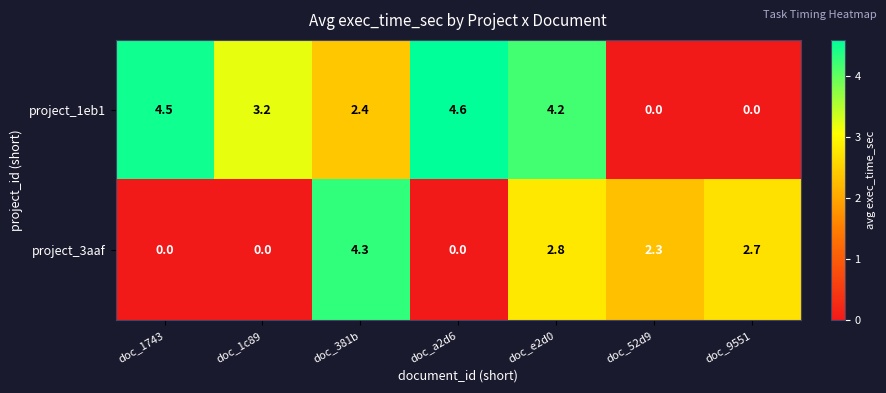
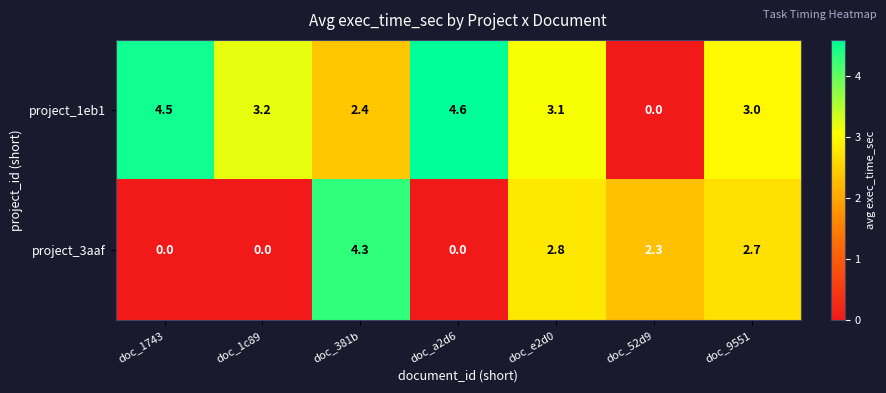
  {
    "project_1eb1": {
      "doc_1743": 4.5,
      "doc_1c89": 3.2,
      "doc_381b": 2.4,
      "doc_a2d6": 4.6,
-     "doc_e2d0": 4.2,
+     "doc_e2d0": 3.1,
      "doc_52d9": 0.0,
-     "doc_9551": 0.0
+     "doc_9551": 3.0
    },
    "project_3aaf": {
      "doc_1743": 0.0,
      "doc_1c89": 0.0,
      "doc_381b": 4.3,
      "doc_a2d6": 0.0,
      "doc_e2d0": 2.8,
      "doc_52d9": 2.3,
      "doc_9551": 2.7
    }
  }
